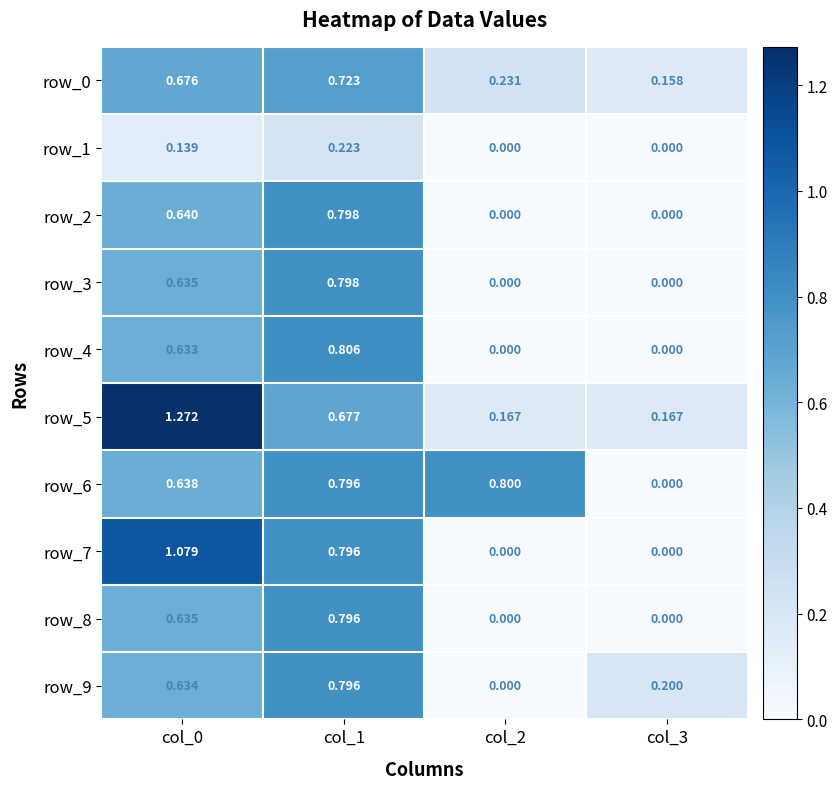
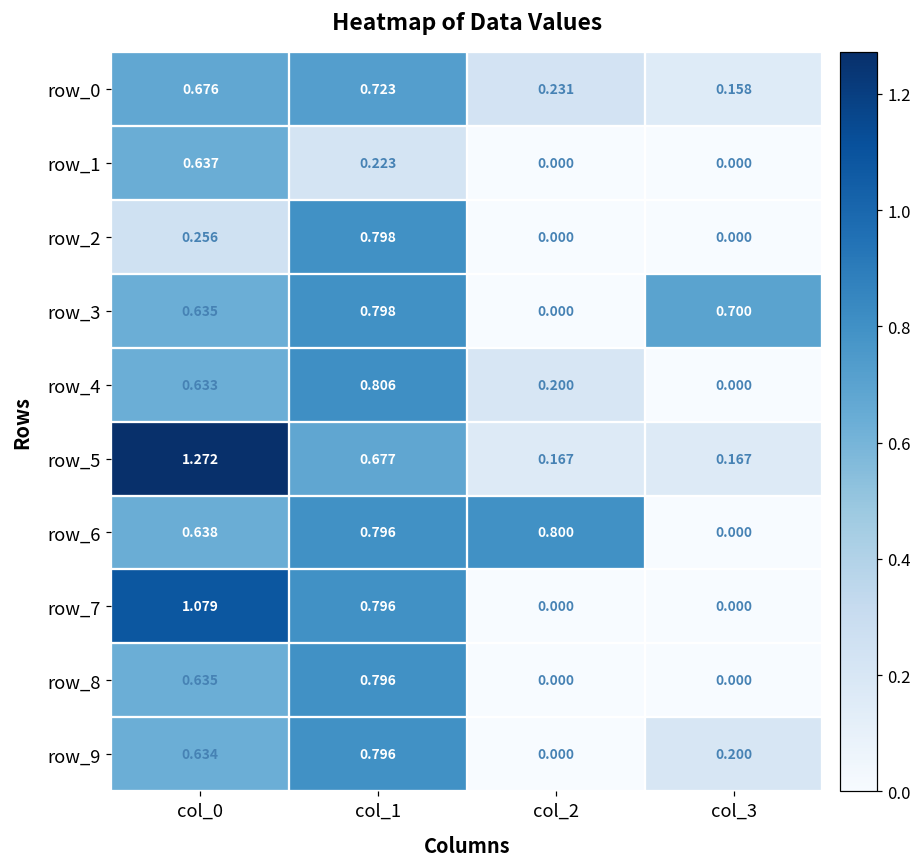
  {
    "row_0": {
      "col_0": 0.676,
      "col_1": 0.723,
      "col_2": 0.231,
      "col_3": 0.158
    },
    "row_1": {
-     "col_0": 0.139,
+     "col_0": 0.637,
      "col_1": 0.223,
      "col_2": 0.000,
      "col_3": 0.000
    },
    "row_2": {
-     "col_0": 0.640,
+     "col_0": 0.256,
      "col_1": 0.798,
      "col_2": 0.000,
      "col_3": 0.000
    },
    "row_3": {
      "col_1": 0.798,
      "col_2": 0.000,
-     "col_3": 0.000
+     "col_3": 0.700
    },
    "row_4": {
      "col_1": 0.806,
-     "col_2": 0.000,
+     "col_2": 0.200,
      "col_3": 0.000
    },
    "row_5": {
      "col_0": 1.272,
      "col_1": 0.677,
      "col_2": 0.167,
      "col_3": 0.167
    },
    "row_6": {
      "col_0": 0.638,
      "col_1": 0.796,
      "col_2": 0.800,
      "col_3": 0.000
    },
    "row_7": {
      "col_0": 1.079,
      "col_1": 0.796,
      "col_2": 0.000,
      "col_3": 0.000
    },
    "row_8": {
      "col_1": 0.796,
      "col_2": 0.000,
      "col_3": 0.000
    },
    "row_9": {
      "col_1": 0.796,
      "col_2": 0.000,
      "col_3": 0.200
    }
  }
